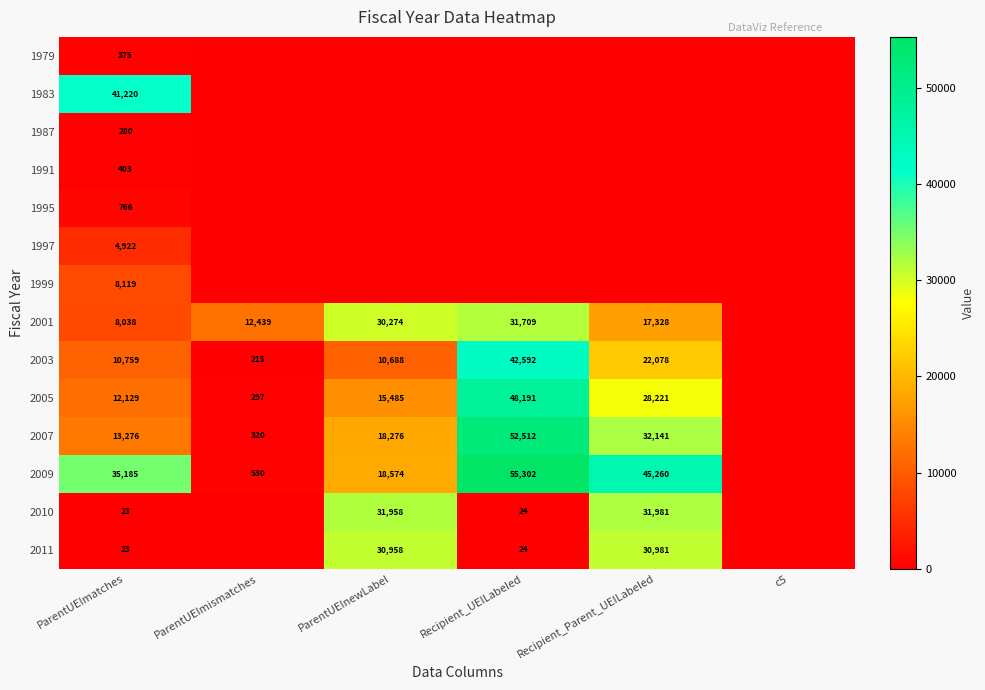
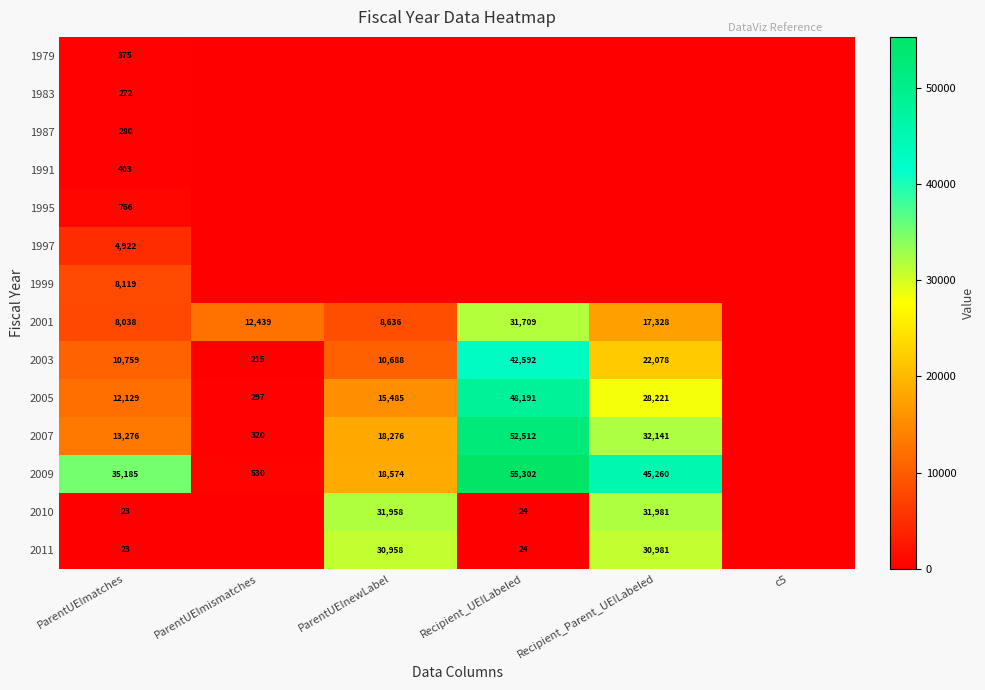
  {
    "1979": {
      "ParentUEImatches": "375"
    },
    "1983": {
-     "ParentUEImatches": "41,220"
+     "ParentUEImatches": "272"
    },
    "1987": {
      "ParentUEImatches": "280"
    },
    "1991": {
      "ParentUEImatches": "403"
    },
    "1995": {
      "ParentUEImatches": "766"
    },
    "1997": {
      "ParentUEImatches": "4,922"
    },
    "1999": {
      "ParentUEImatches": "8,119"
    },
    "2001": {
      "ParentUEImatches": "8,038",
      "ParentUEImismatches": "12,439",
-     "ParentUEInewLabel": "30,274",
+     "ParentUEInewLabel": "8,636",
      "Recipient_UEILabeled": "31,709",
      "Recipient_Parent_UEILabeled": "17,328"
    },
    "2003": {
      "ParentUEImatches": "10,759",
      "ParentUEImismatches": "215",
      "ParentUEInewLabel": "10,688",
      "Recipient_UEILabeled": "42,592",
      "Recipient_Parent_UEILabeled": "22,078"
    },
    "2005": {
      "ParentUEImatches": "12,129",
      "ParentUEImismatches": "297",
      "ParentUEInewLabel": "15,485",
      "Recipient_UEILabeled": "48,191",
      "Recipient_Parent_UEILabeled": "28,221"
    },
    "2007": {
      "ParentUEImatches": "13,276",
      "ParentUEImismatches": "320",
      "ParentUEInewLabel": "18,276",
      "Recipient_UEILabeled": "52,512",
      "Recipient_Parent_UEILabeled": "32,141"
    },
    "2009": {
      "ParentUEImatches": "35,185",
      "ParentUEImismatches": "530",
      "ParentUEInewLabel": "18,574",
      "Recipient_UEILabeled": "55,302",
      "Recipient_Parent_UEILabeled": "45,260"
    },
    "2010": {
      "ParentUEImatches": "23",
      "ParentUEInewLabel": "31,958",
      "Recipient_UEILabeled": "24",
      "Recipient_Parent_UEILabeled": "31,981"
    },
    "2011": {
      "ParentUEImatches": "23",
      "ParentUEInewLabel": "30,958",
      "Recipient_UEILabeled": "24",
      "Recipient_Parent_UEILabeled": "30,981"
    }
  }
